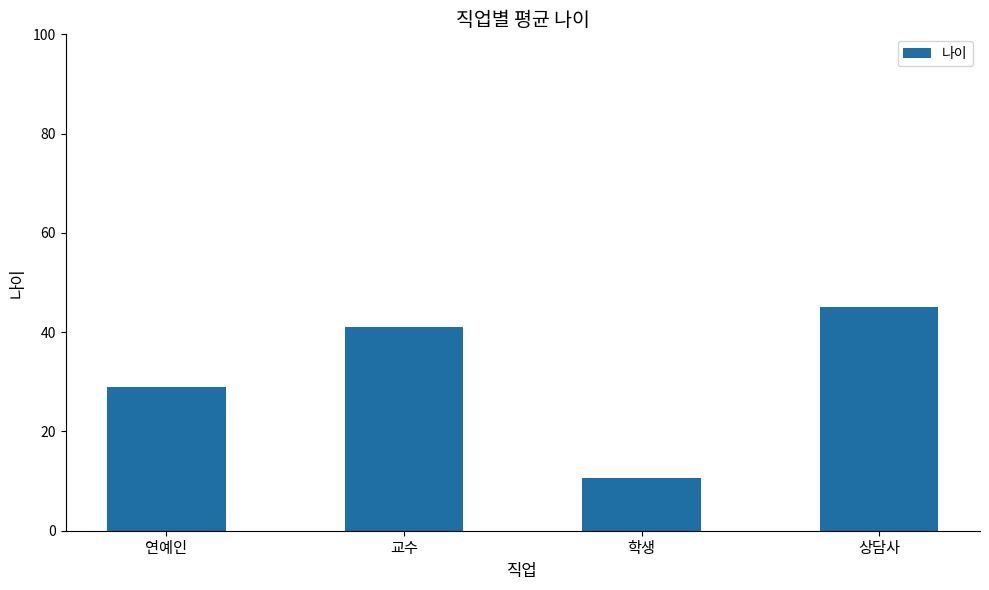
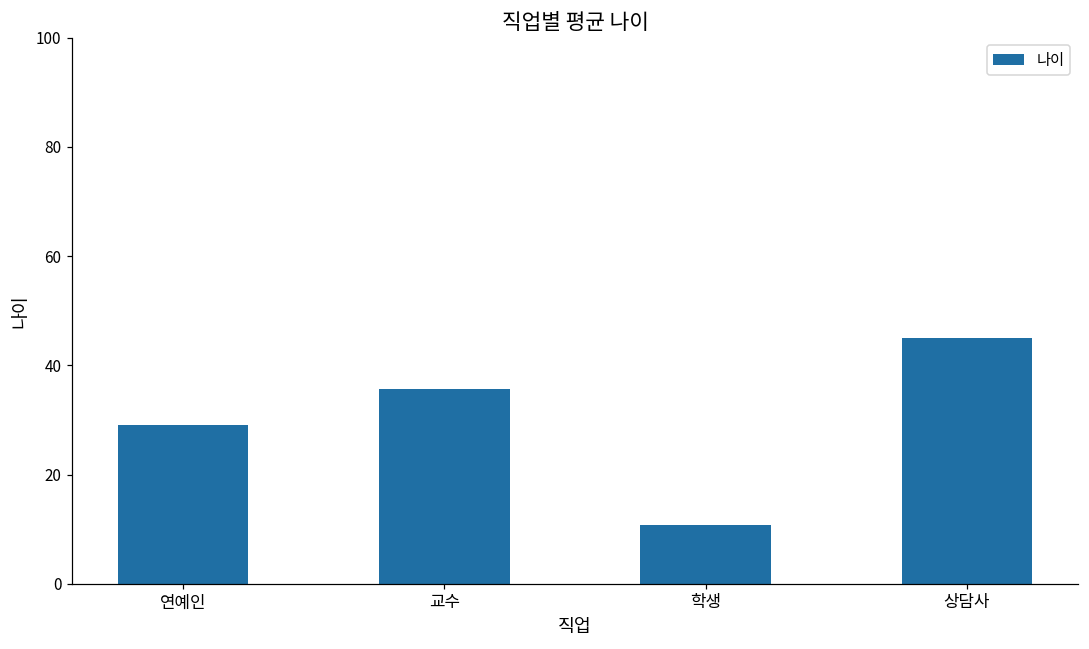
  {
    "연예인": 29,
-   "교수": 41,
+   "교수": 36,
    "학생": 11,
    "상담사": 45
  }
